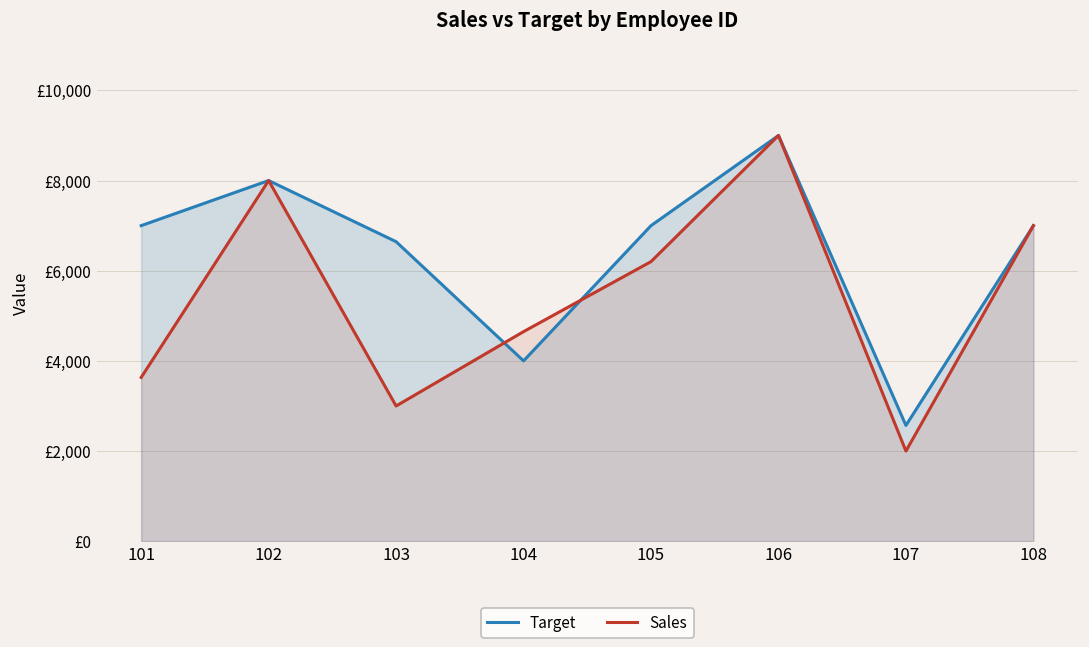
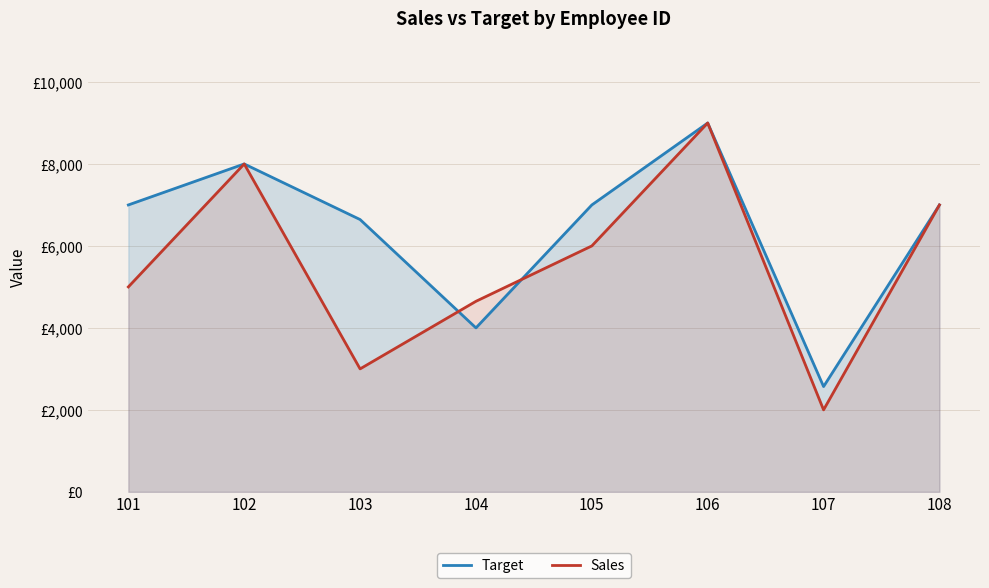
  {
    "Target": {
      "101": "£7,000",
      "103": "£6,600",
      "104": "£4,000",
      "105": "£7,000",
      "107": "£2,600"
    },
    "Sales": {
-     "101": "£3,600",
+     "101": "£5,000",
      "103": "£3,000",
      "104": "£4,600",
-     "105": "£6,200",
+     "105": "£6,000",
      "107": "£2,000"
    }
  }
